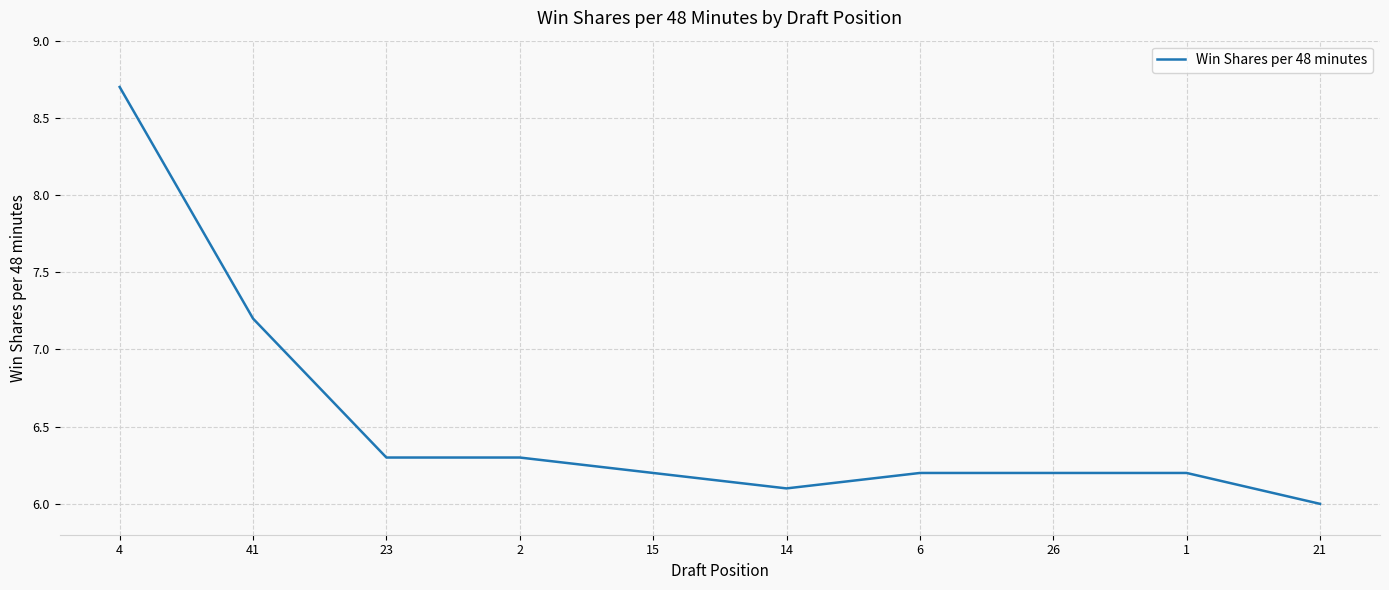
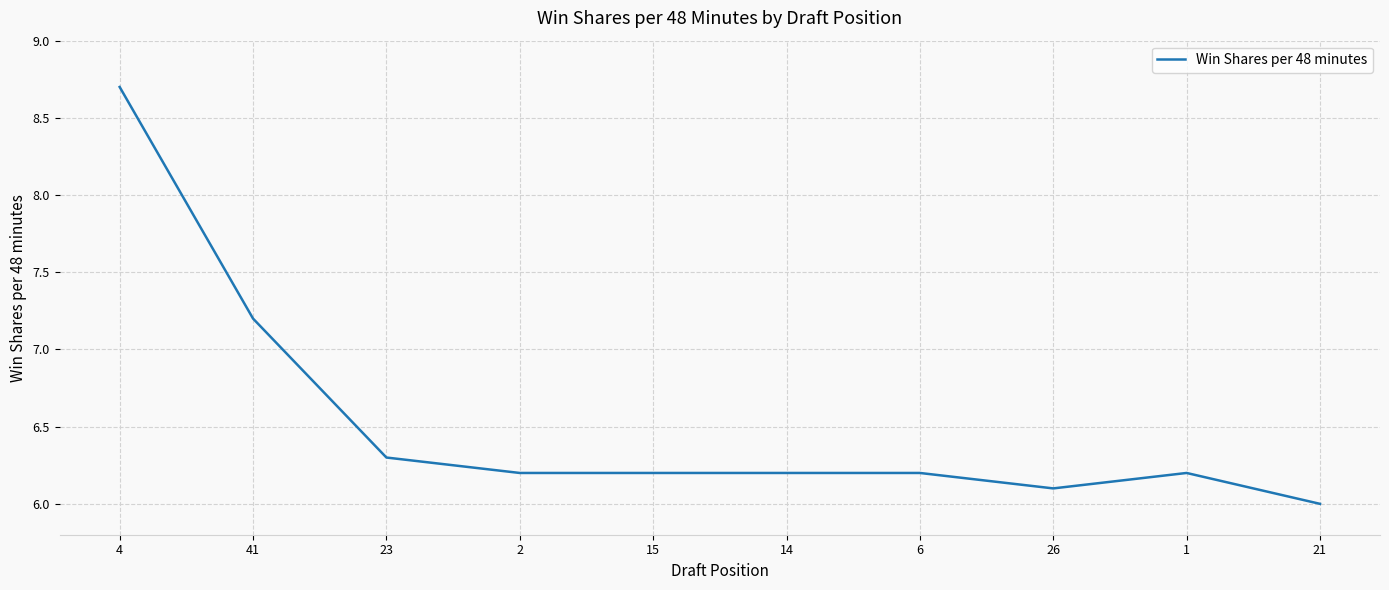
  {
    "4": 8.7,
    "41": 7.2,
    "23": 6.3,
-   "2": 6.3,
+   "2": 6.2,
    "15": 6.2,
-   "14": 6.1,
+   "14": 6.2,
    "6": 6.2,
-   "26": 6.2,
+   "26": 6.1,
    "1": 6.2,
    "21": 6.0
  }
